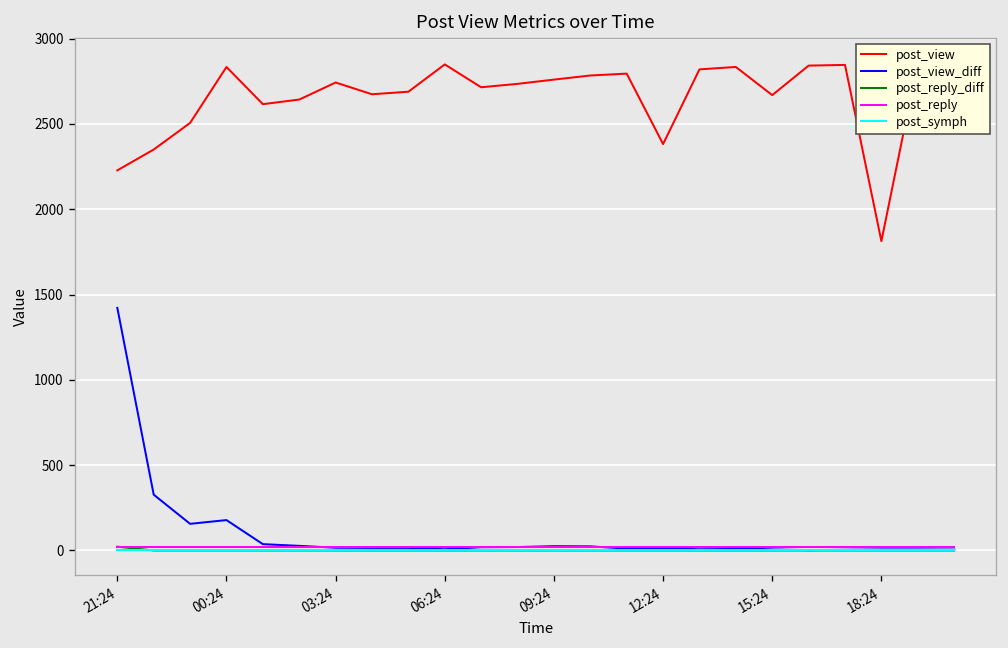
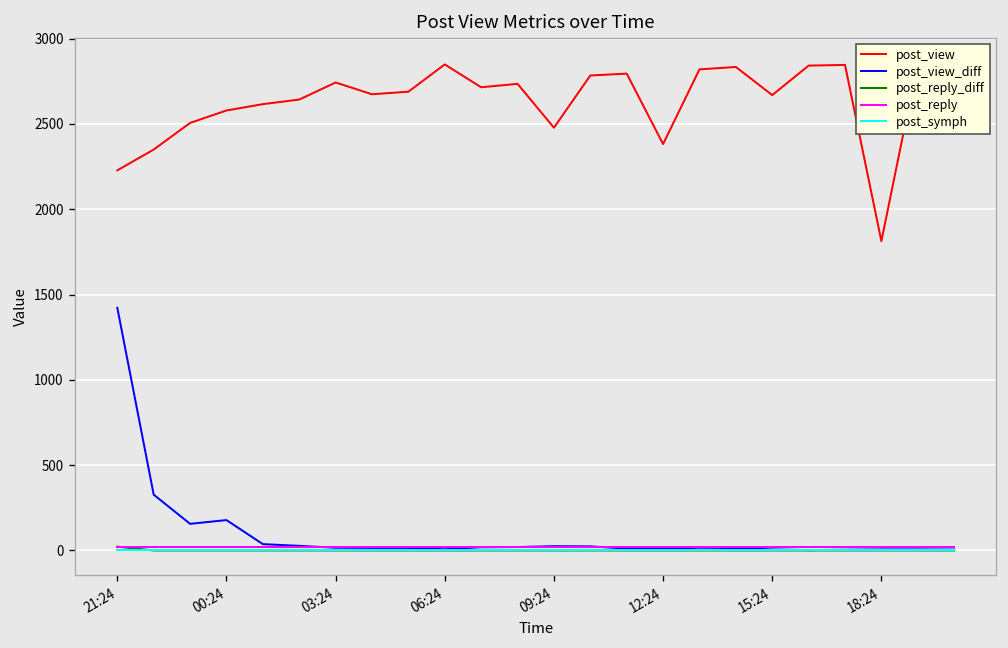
  {
    "post_view": {
      "21:24": 2230,
-     "00:24": 2830,
+     "00:24": 2580,
      "03:24": 2740,
      "06:24": 2850,
-     "09:24": 2760,
+     "09:24": 2480,
      "12:24": 2380,
      "15:24": 2670,
      "18:24": 1810
    },
    "post_view_diff": {
      "21:24": 1420,
      "00:24": 180
    },
    "post_reply": {
      "00:24": 20
    },
    "post_symph": {
      "21:24": 0
    }
  }
